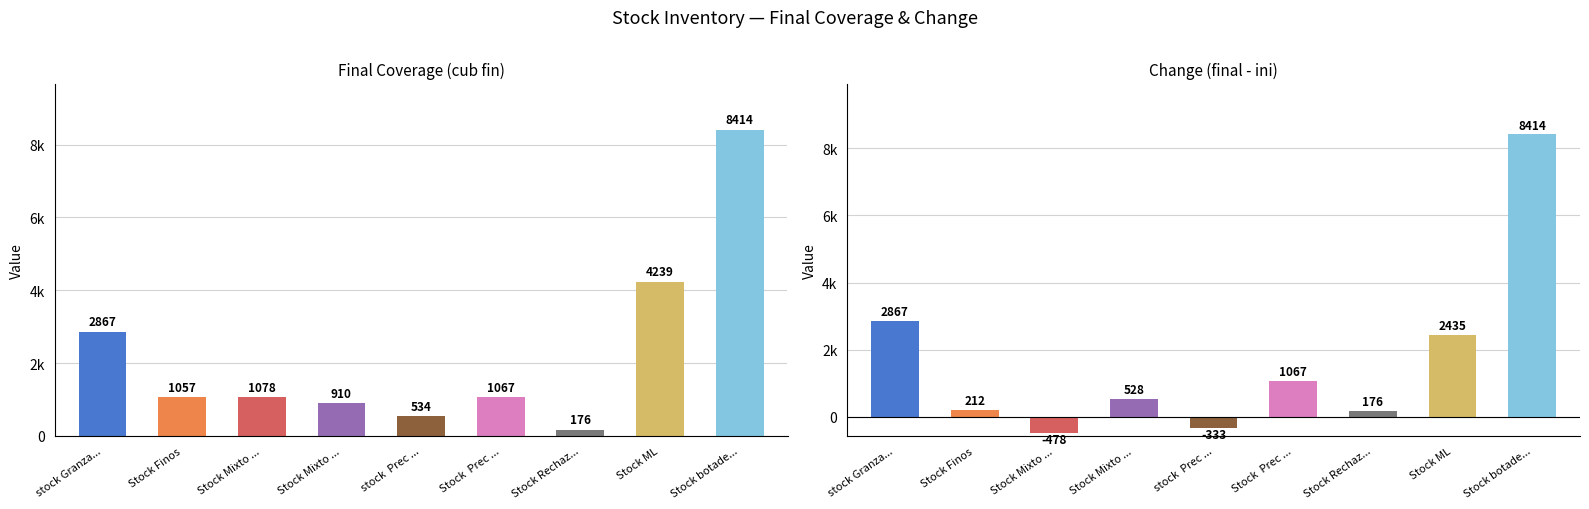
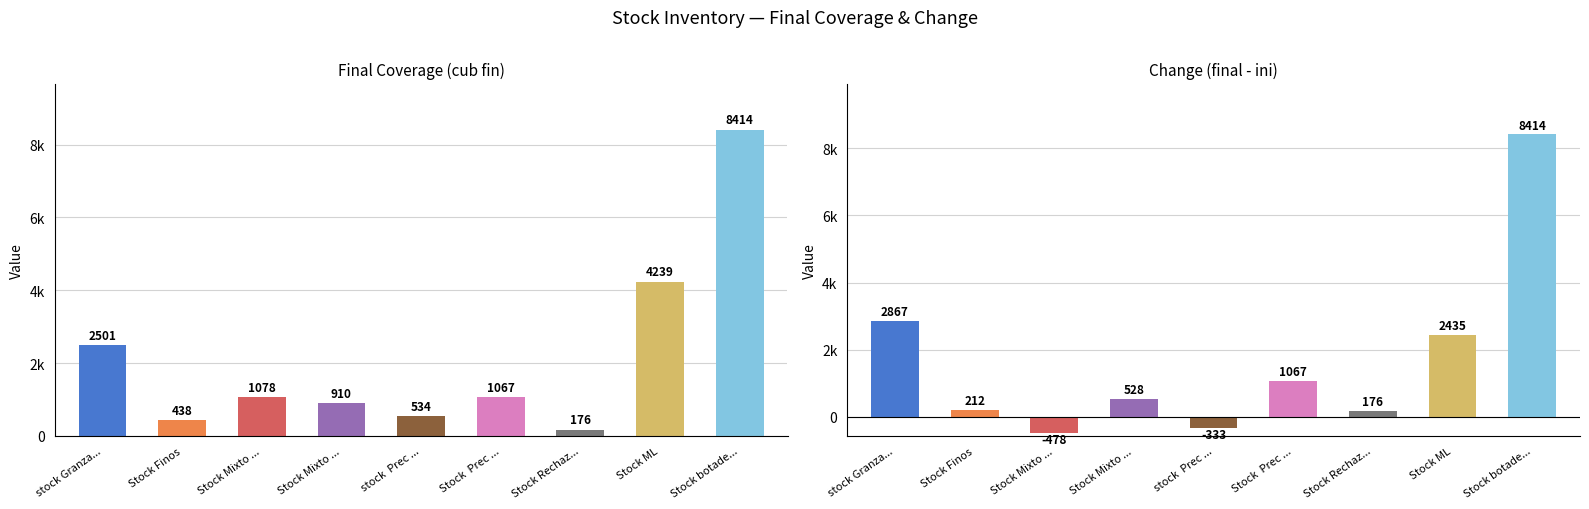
  {
    "Final Coverage (cub fin)": {
-     "stock Granza...": 2867,
-     "Stock Finos": 1057,
+     "stock Granza...": 2501,
+     "Stock Finos": 438,
      "stock Prec ...": 534,
      "Stock Prec ...": 1067,
      "Stock Rechaz...": 176,
      "Stock ML": 4239,
      "Stock botade...": 8414
    },
    "Change (final - ini)": {
      "stock Granza...": 2867,
      "Stock Finos": 212,
      "stock Prec ...": -333,
      "Stock Prec ...": 1067,
      "Stock Rechaz...": 176,
      "Stock ML": 2435,
      "Stock botade...": 8414
    }
  }
